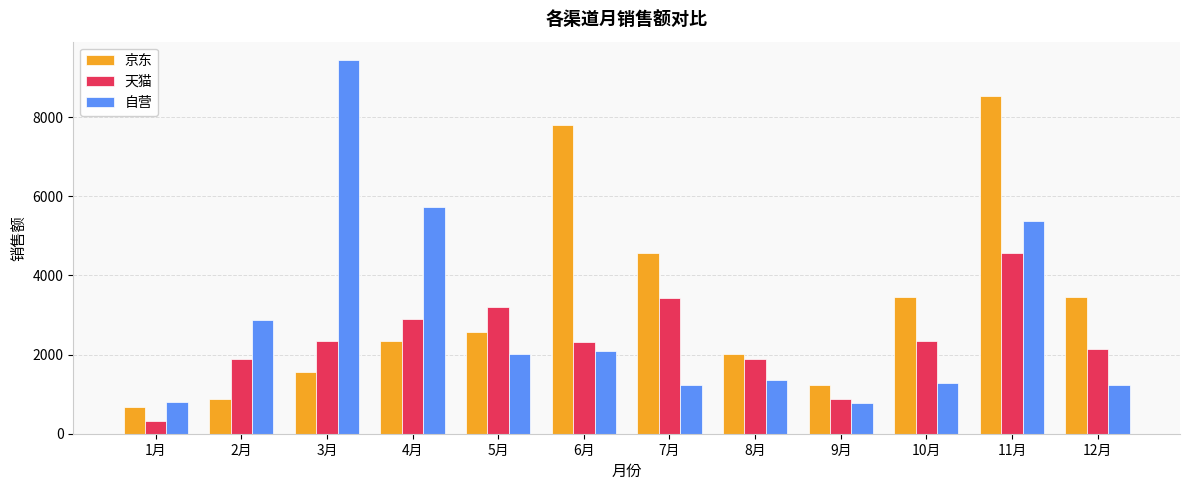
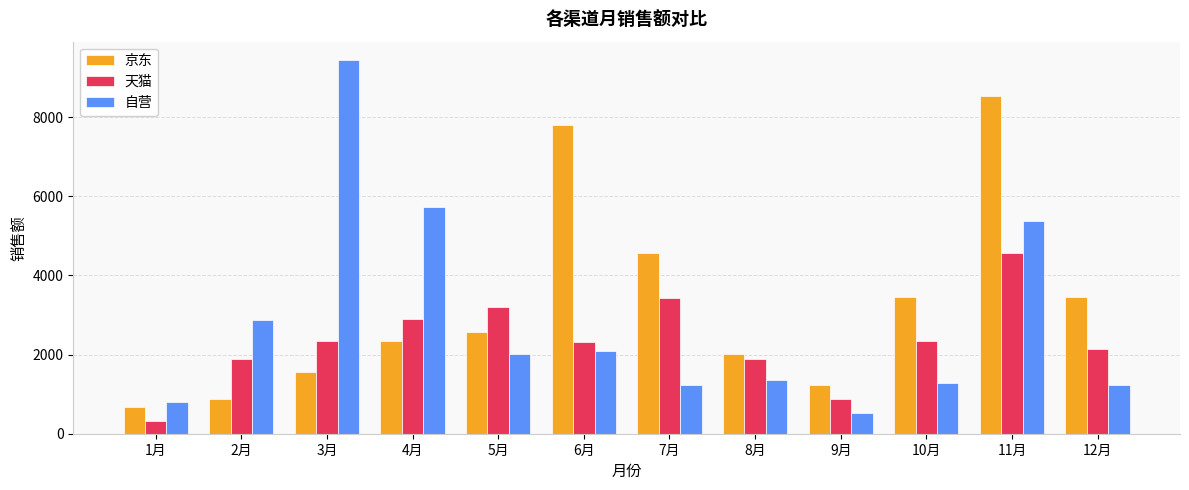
  {
    "京东": {
      "1月": 700,
      "2月": 900,
      "3月": 1600,
      "4月": 2300,
      "5月": 2600,
      "6月": 7800,
      "7月": 4600,
      "8月": 2000,
      "9月": 1200,
      "10月": 3500,
      "11月": 8500,
      "12月": 3500
    },
    "天猫": {
      "1月": 300,
      "2月": 1900,
      "3月": 2300,
      "4月": 2900,
      "5月": 3200,
      "6月": 2300,
      "7月": 3400,
      "8月": 1900,
      "9月": 900,
      "10月": 2300,
      "11月": 4600,
      "12月": 2100
    },
    "自营": {
      "1月": 800,
      "2月": 2900,
      "3月": 9400,
      "4月": 5700,
      "5月": 2000,
      "6月": 2100,
      "7月": 1200,
      "8月": 1400,
-     "9月": 800,
+     "9月": 500,
      "10月": 1300,
      "11月": 5400,
      "12月": 1200
    }
  }
